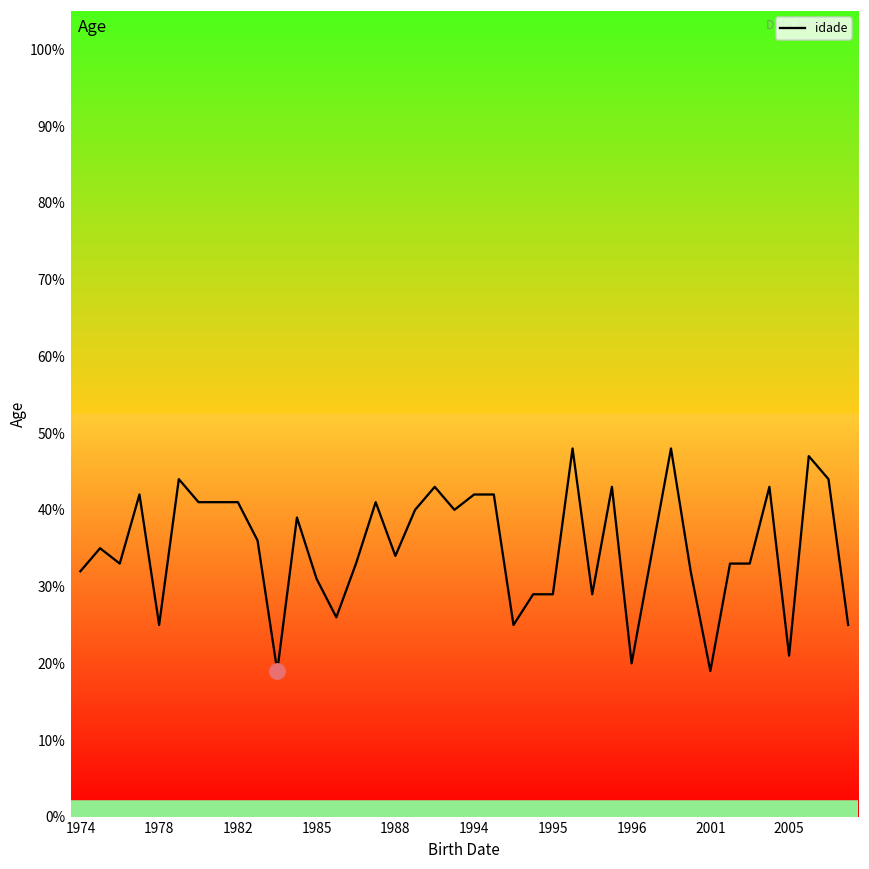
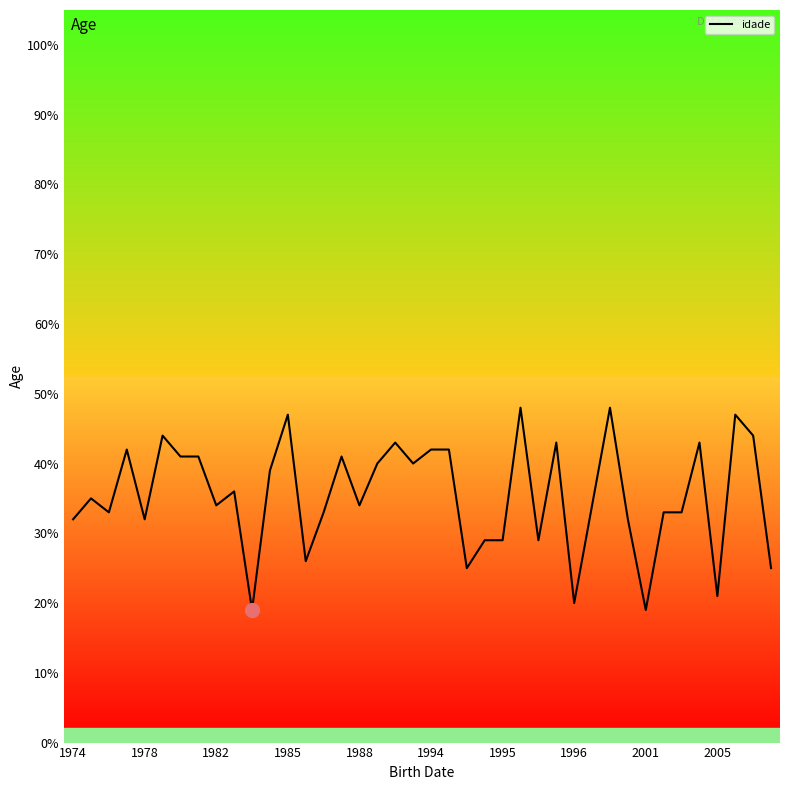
  {
    "idade": {
      "1974": "32%",
-     "1978": "25%",
-     "1982": "41%",
-     "1985": "31%",
+     "1978": "32%",
+     "1982": "34%",
+     "1985": "47%",
      "1988": "34%",
      "1994": "42%",
      "1995": "29%",
      "1996": "20%",
      "2001": "19%",
      "2005": "21%"
    }
  }
